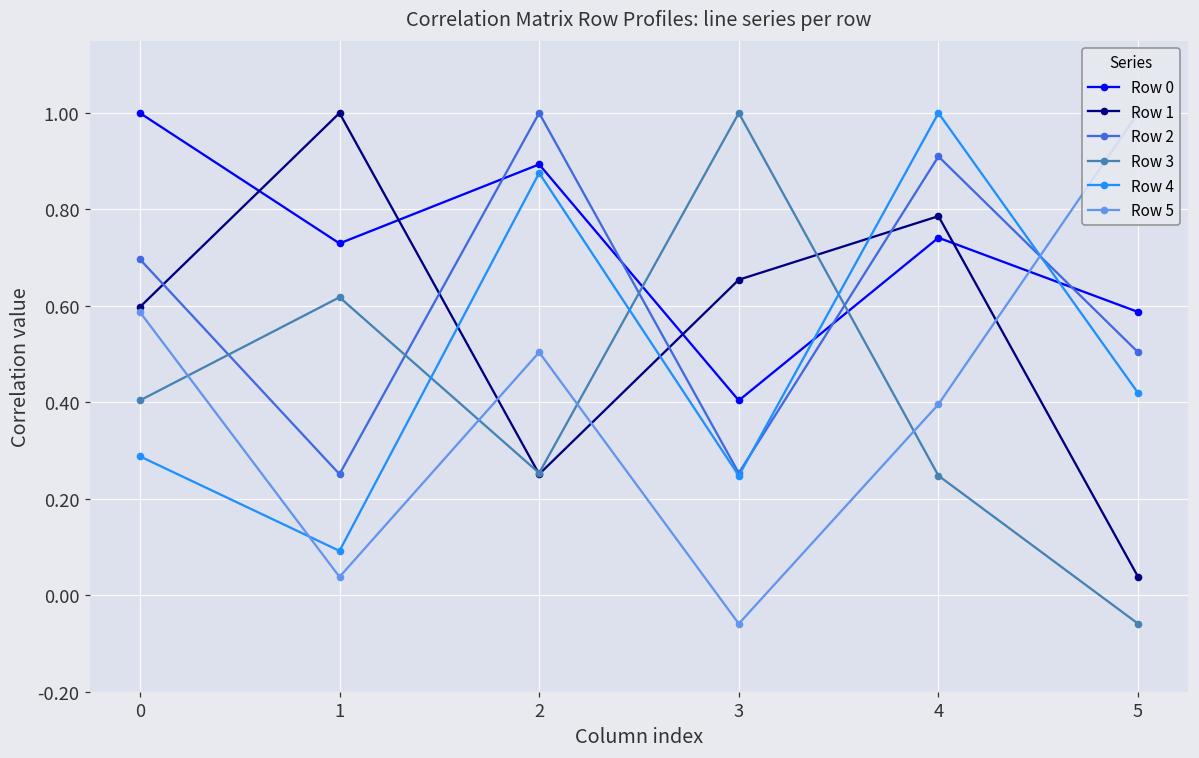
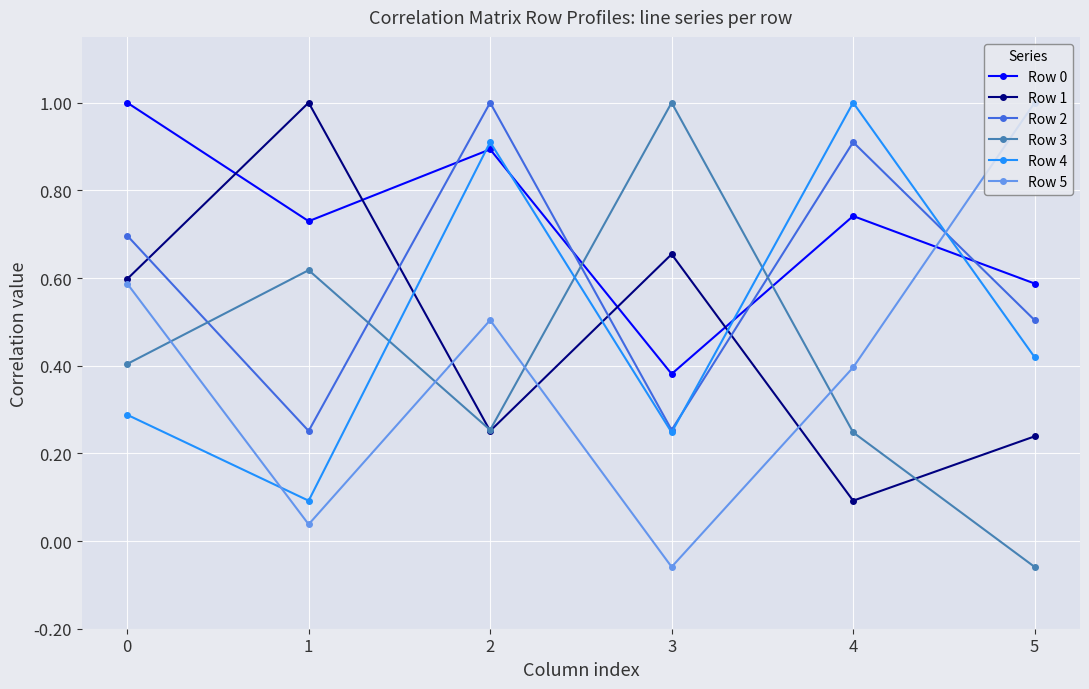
  {
    "Row 0": {
      "0": 1.00,
      "1": 0.73,
      "2": 0.89,
-     "3": 0.40,
+     "3": 0.38,
      "4": 0.74,
      "5": 0.59
    },
    "Row 1": {
      "0": 0.60,
      "1": 1.00,
      "3": 0.65,
-     "4": 0.79,
-     "5": 0.04
+     "4": 0.09,
+     "5": 0.24
    },
    "Row 4": {
      "0": 0.29,
      "1": 0.09,
-     "2": 0.88,
+     "2": 0.91,
      "4": 1.00,
      "5": 0.42
    }
  }
